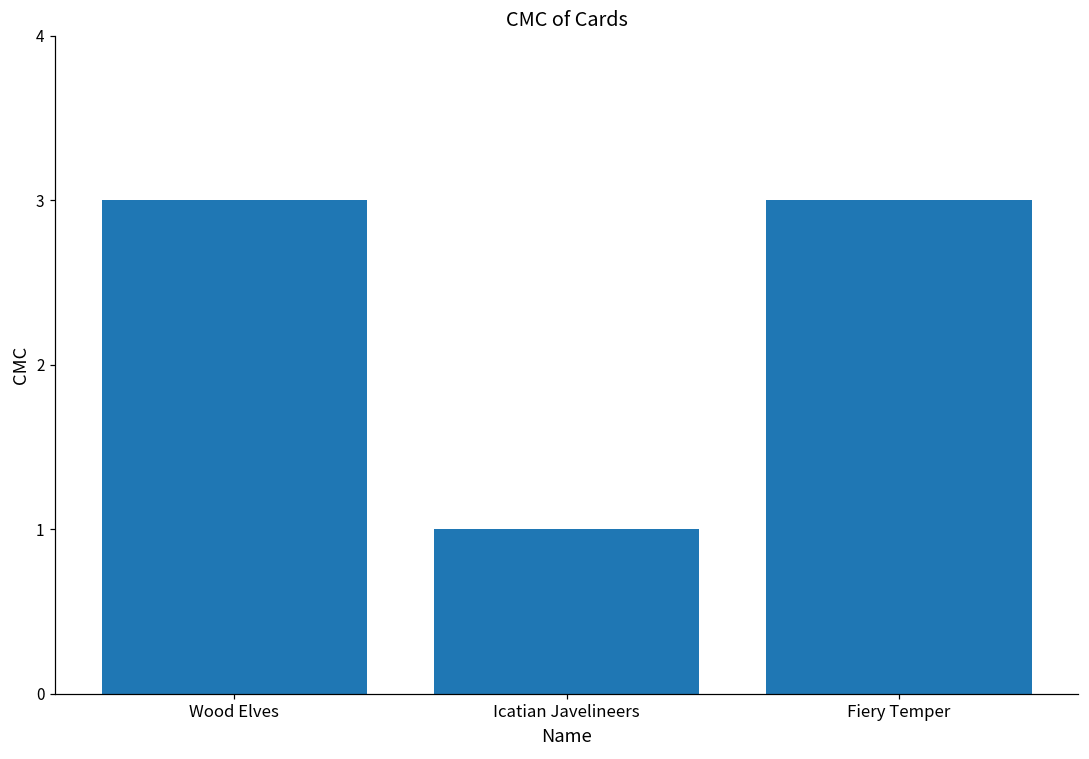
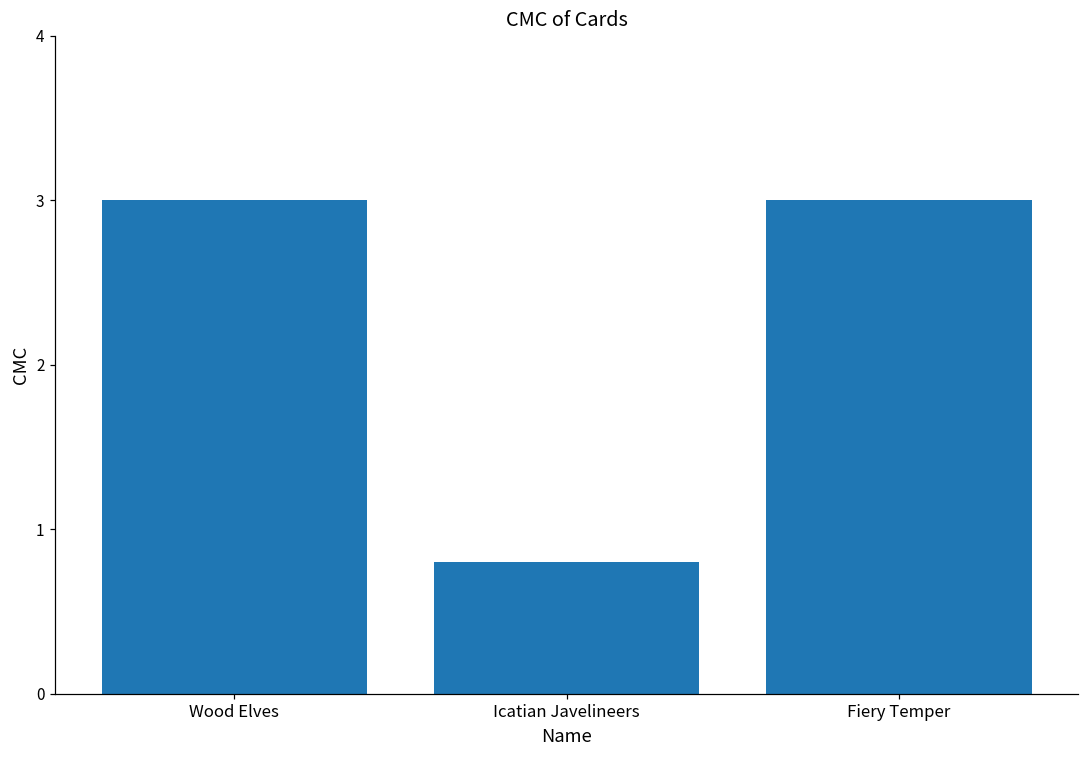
  {
    "Wood Elves": 3.0,
-   "Icatian Javelineers": 1.0,
+   "Icatian Javelineers": 0.8,
    "Fiery Temper": 3.0
  }
